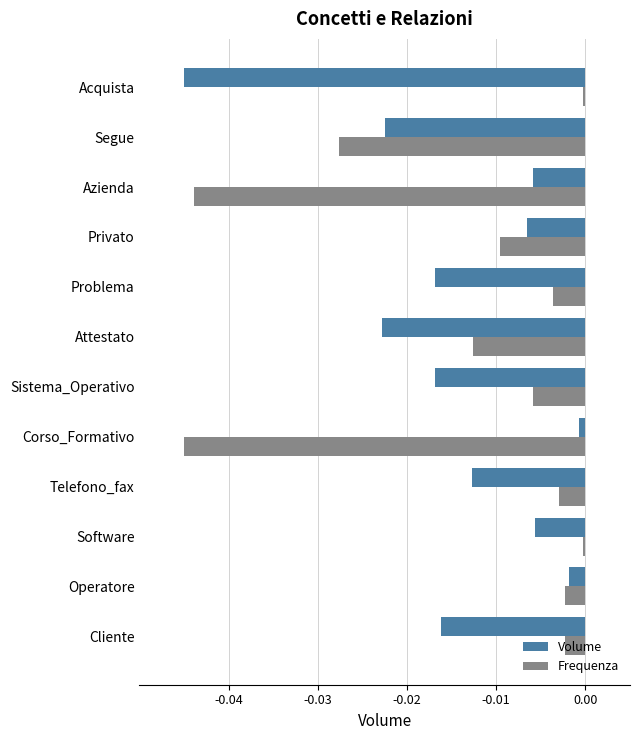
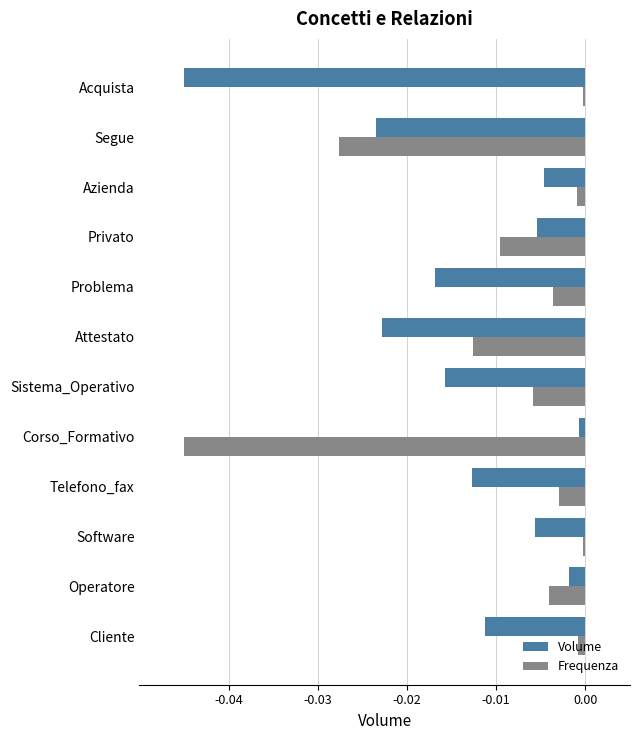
  {
    "Volume": {
      "Acquista": -0.045,
-     "Segue": -0.0225,
-     "Azienda": -0.006,
-     "Privato": -0.007,
+     "Segue": -0.0234,
+     "Azienda": -0.005,
+     "Privato": -0.005,
      "Problema": -0.017,
      "Attestato": -0.023,
-     "Sistema_Operativo": -0.017,
+     "Sistema_Operativo": -0.016,
      "Corso_Formativo": -0.001,
      "Telefono_fax": -0.013,
      "Software": -0.006,
      "Operatore": -0.002,
-     "Cliente": -0.016
+     "Cliente": -0.011
    },
    "Frequenza": {
      "Segue": -0.028,
-     "Azienda": -0.044,
+     "Azienda": -0.001,
      "Privato": -0.010,
      "Problema": -0.004,
      "Attestato": -0.013,
      "Sistema_Operativo": -0.006,
      "Corso_Formativo": -0.045,
      "Telefono_fax": -0.003,
-     "Operatore": -0.002,
-     "Cliente": -0.002
+     "Operatore": -0.004,
+     "Cliente": -0.001
    }
  }
